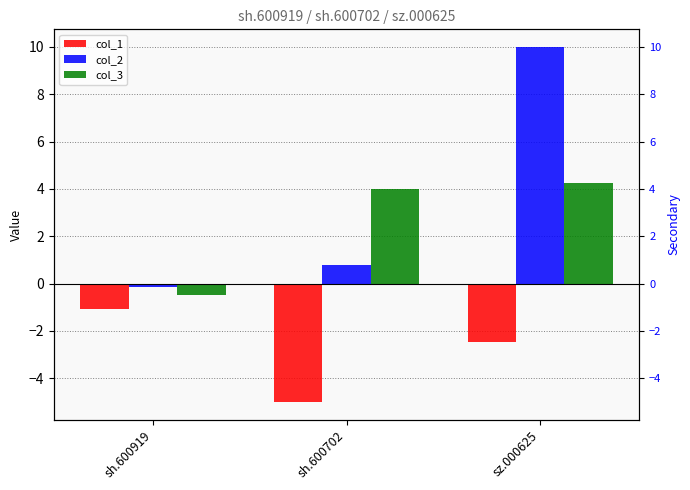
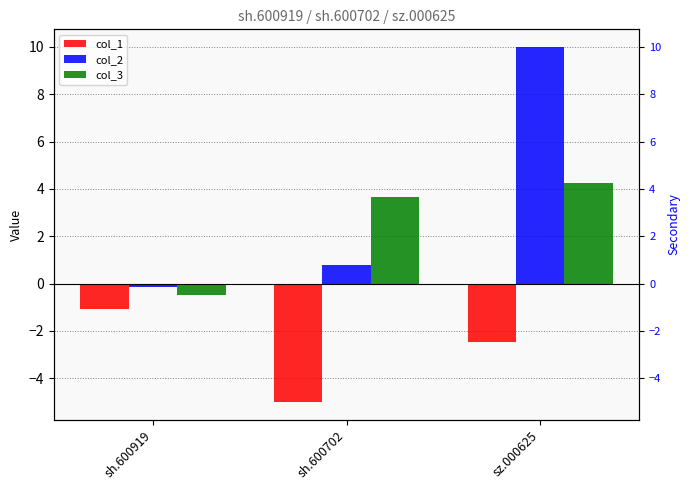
  {
    "col_1": {
      "sh.600919": -1.1,
      "sh.600702": -5.0,
      "sz.000625": -2.5
    },
    "col_2": {
      "sh.600919": -0.1,
      "sh.600702": 0.8,
      "sz.000625": 10.0
    },
    "col_3": {
      "sh.600919": -0.5,
-     "sh.600702": 4.0,
+     "sh.600702": 3.6,
      "sz.000625": 4.2
    }
  }
